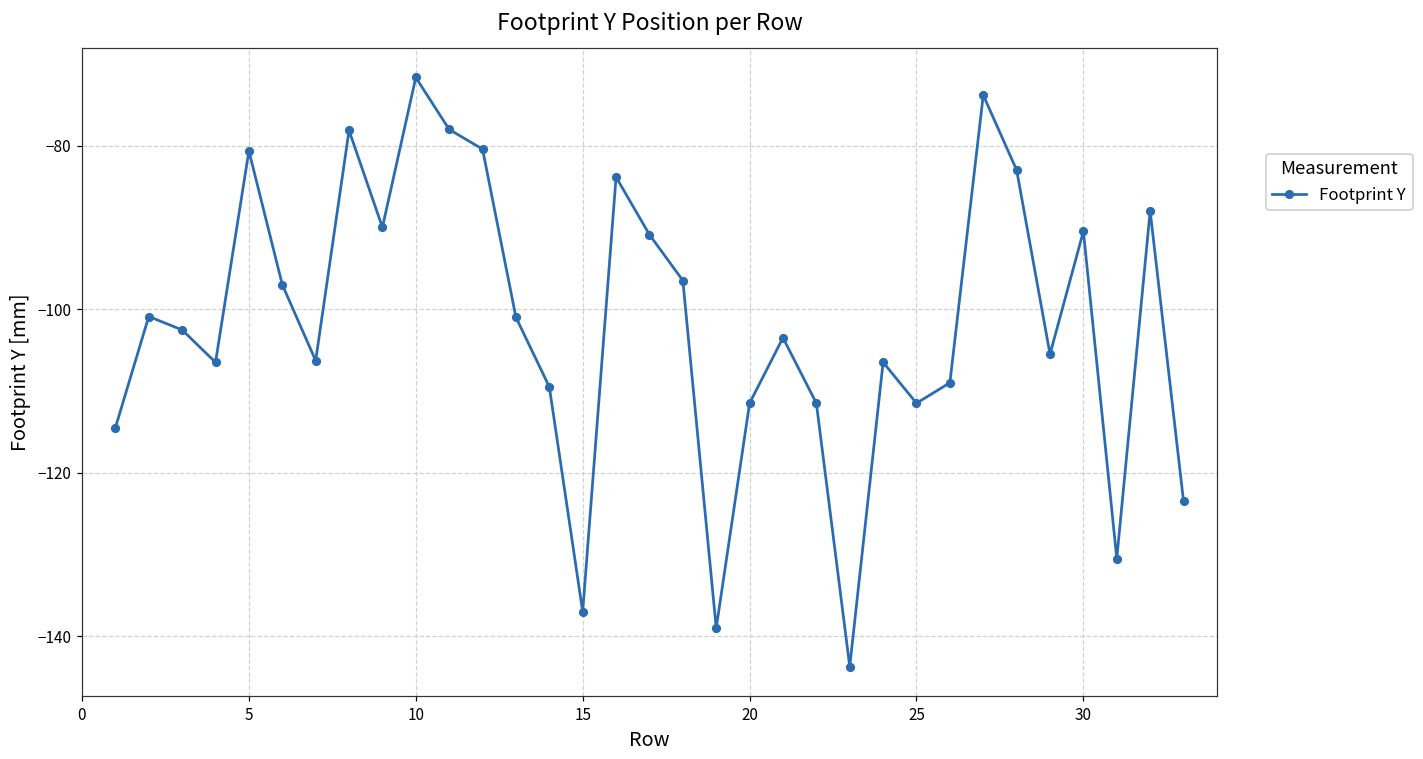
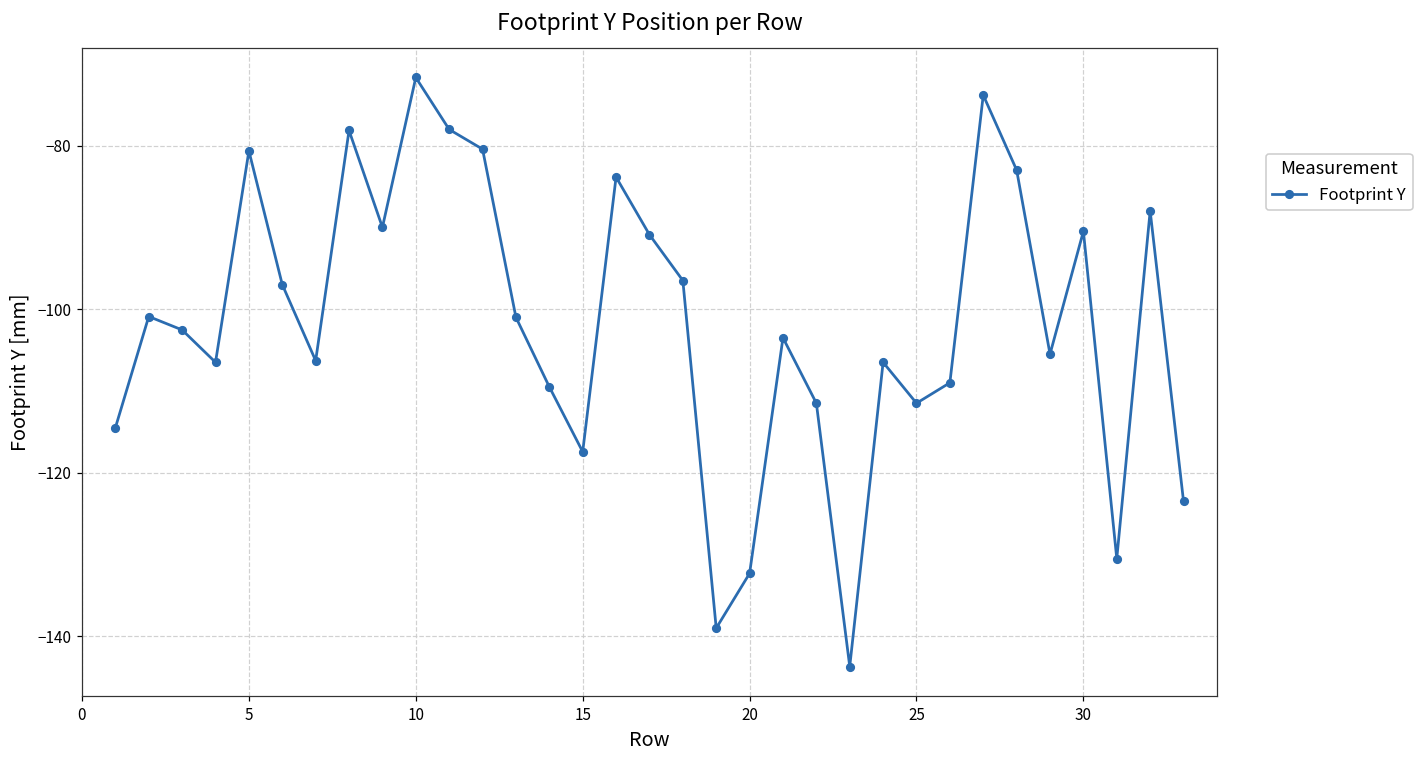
  {
    "5": -81,
    "10": -72,
-   "15": -137,
-   "20": -112,
+   "15": -117,
+   "20": -132,
    "25": -112,
    "30": -90
  }
